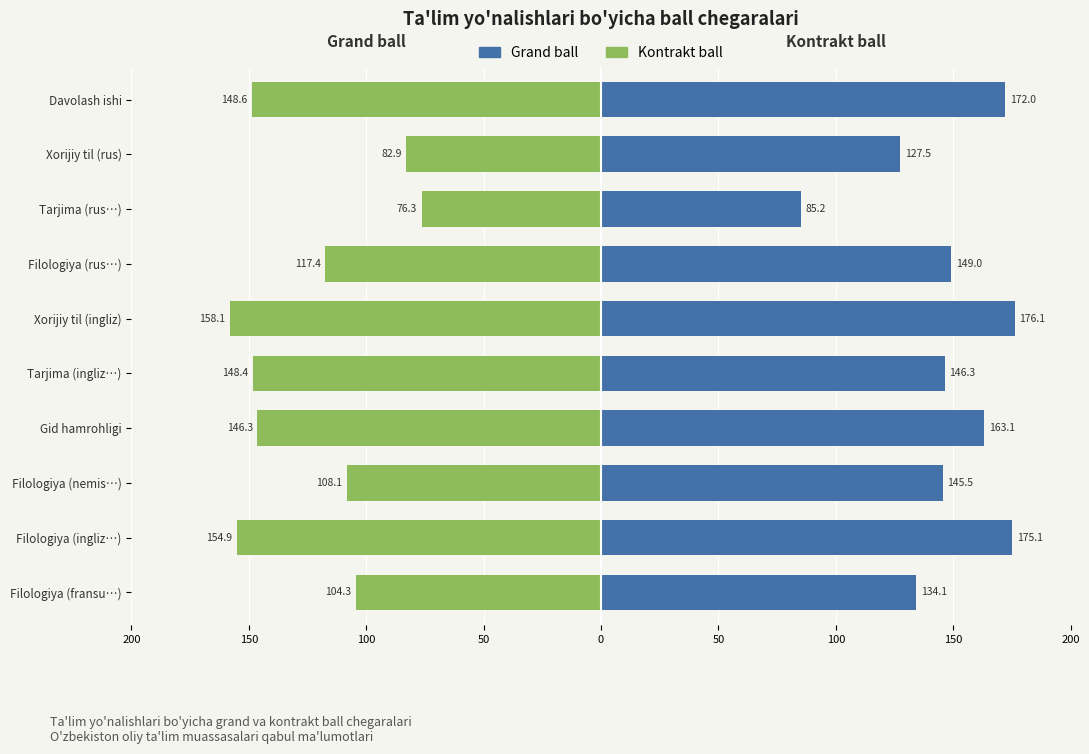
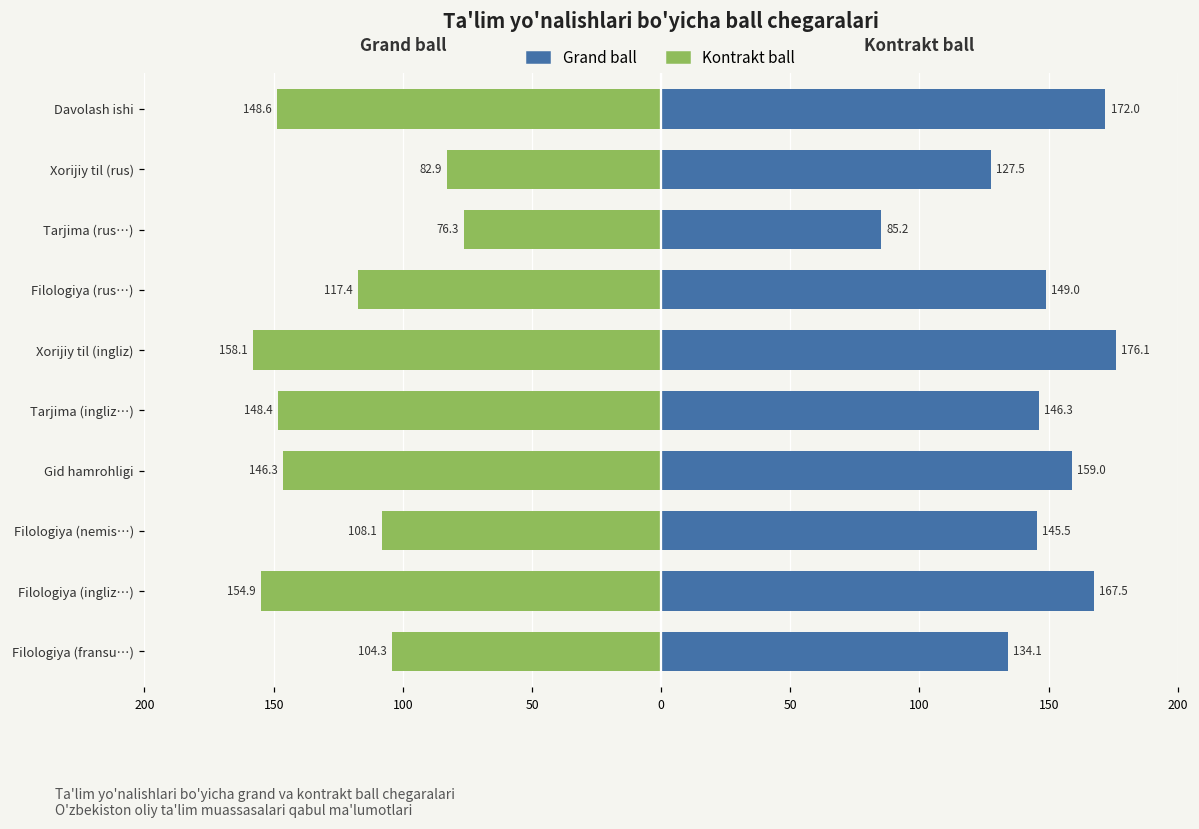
  {
    "Grand ball": {
      "Davolash ishi": 172.0,
      "Xorijiy til (rus)": 127.5,
      "Tarjima (rus…)": 85.2,
      "Filologiya (rus…)": 149.0,
      "Xorijiy til (ingliz)": 176.1,
      "Tarjima (ingliz…)": 146.3,
-     "Gid hamrohligi": 163.1,
+     "Gid hamrohligi": 159.0,
      "Filologiya (nemis…)": 145.5,
-     "Filologiya (ingliz…)": 175.1,
+     "Filologiya (ingliz…)": 167.5,
      "Filologiya (fransu…)": 134.1
    }
  }
